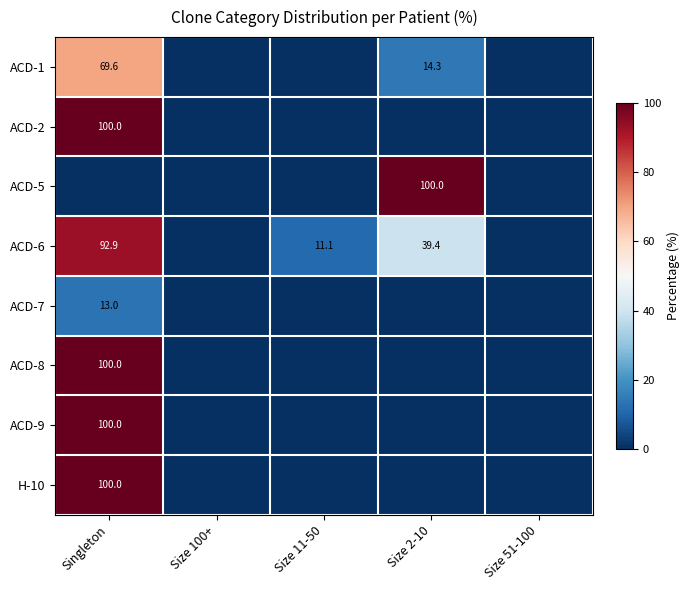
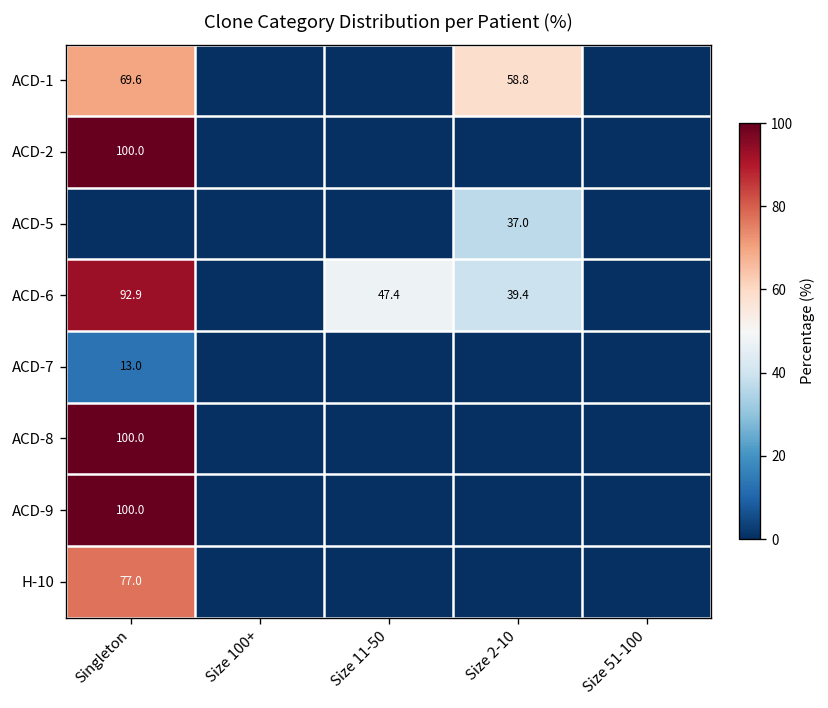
  {
    "ACD-1": {
      "Singleton": 69.6,
-     "Size 2-10": 14.3
+     "Size 2-10": 58.8
    },
    "ACD-2": {
      "Singleton": 100.0
    },
    "ACD-5": {
-     "Size 2-10": 100.0
+     "Size 2-10": 37.0
    },
    "ACD-6": {
      "Singleton": 92.9,
-     "Size 11-50": 11.1,
+     "Size 11-50": 47.4,
      "Size 2-10": 39.4
    },
    "ACD-7": {
      "Singleton": 13.0
    },
    "ACD-8": {
      "Singleton": 100.0
    },
    "ACD-9": {
      "Singleton": 100.0
    },
    "H-10": {
-     "Singleton": 100.0
+     "Singleton": 77.0
    }
  }
